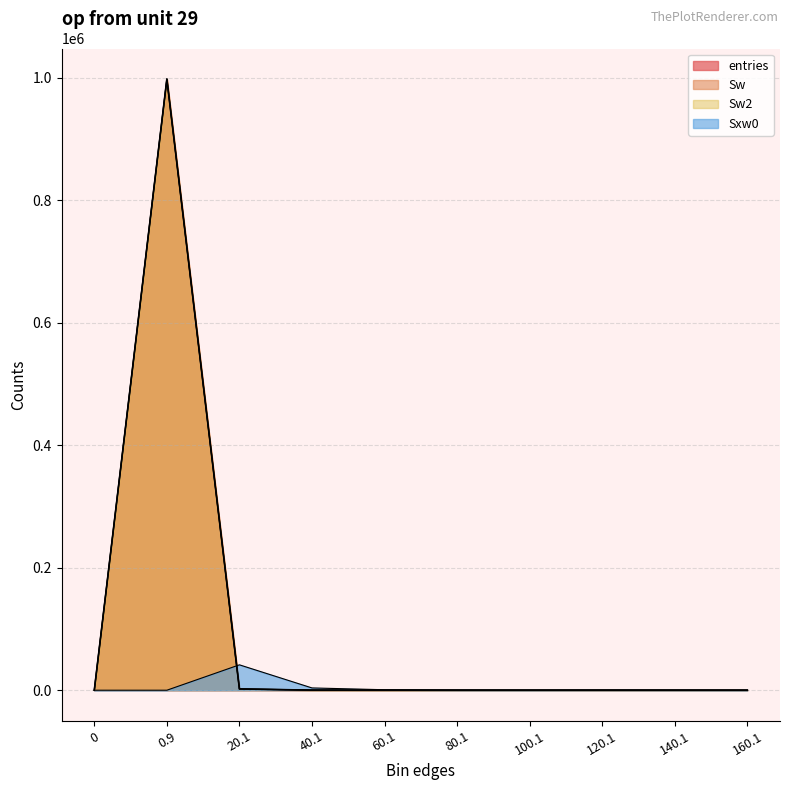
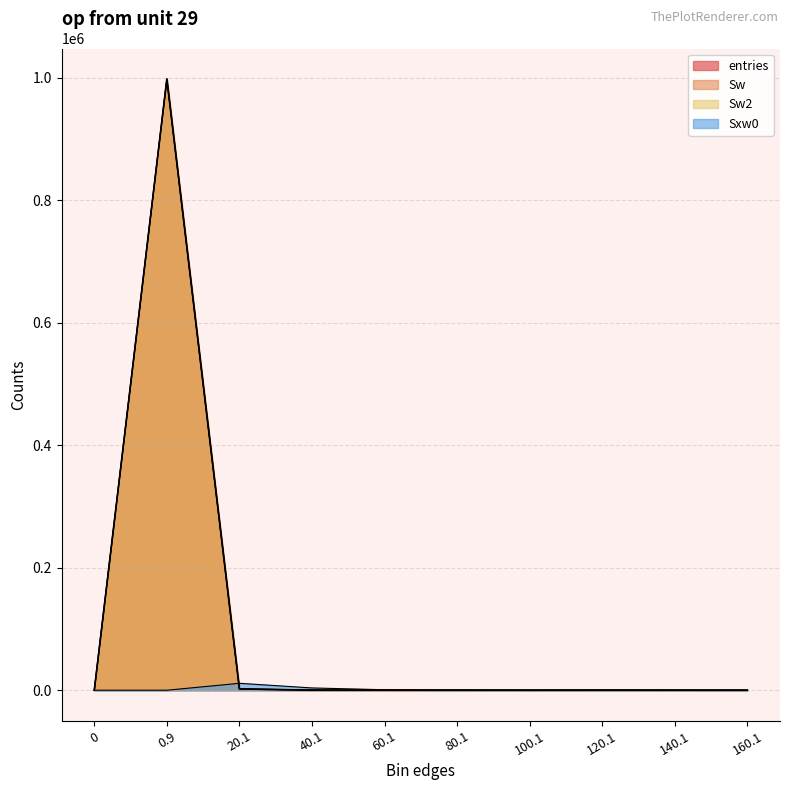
  {
    "Sw2": {
      "0.9": 1000000,
      "20.1": 0
    },
    "Sxw0": {
      "0.9": 0,
-     "20.1": 40000
+     "20.1": 10000
    }
  }
